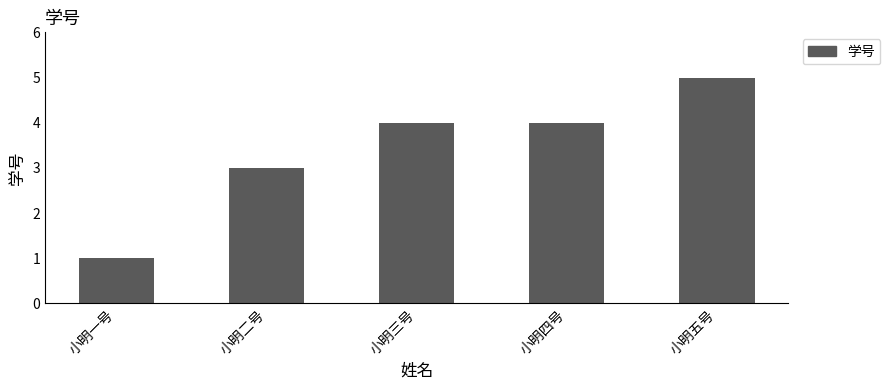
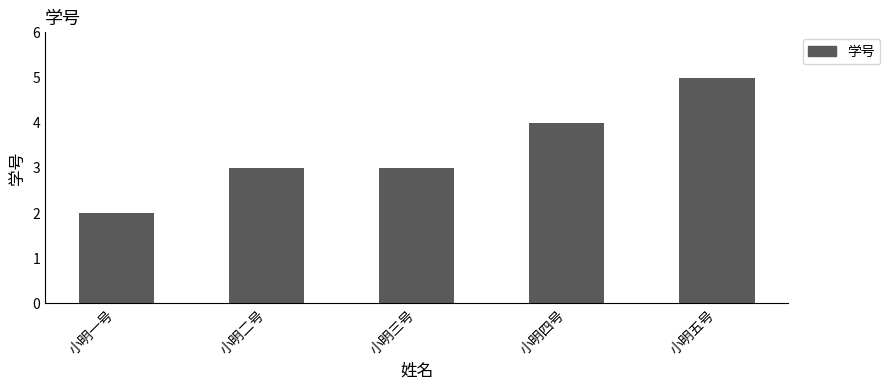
  {
-   "小明一号": 1,
+   "小明一号": 2,
    "小明二号": 3,
-   "小明三号": 4,
+   "小明三号": 3,
    "小明四号": 4,
    "小明五号": 5
  }
